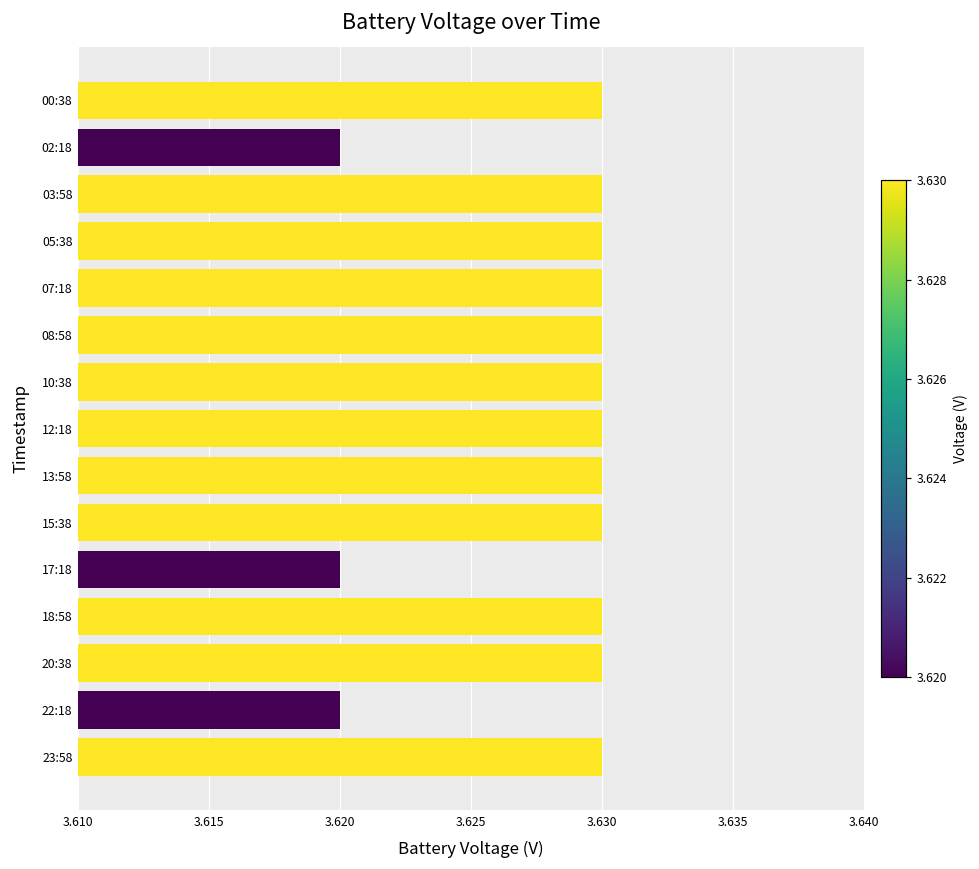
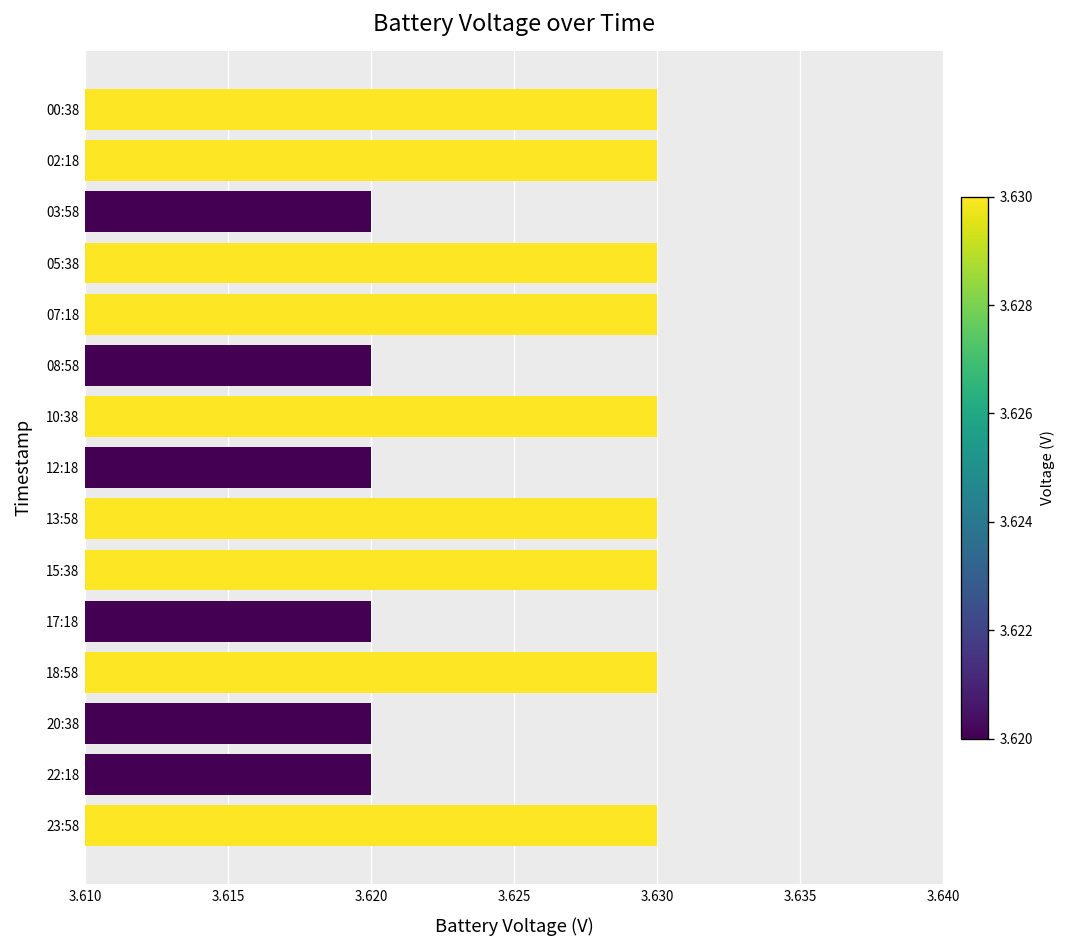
  {
    "00:38": 3.63,
-   "02:18": 3.62,
-   "03:58": 3.63,
+   "02:18": 3.63,
+   "03:58": 3.62,
    "05:38": 3.63,
    "07:18": 3.63,
-   "08:58": 3.63,
+   "08:58": 3.62,
    "10:38": 3.63,
-   "12:18": 3.63,
+   "12:18": 3.62,
    "13:58": 3.63,
    "15:38": 3.63,
    "17:18": 3.62,
    "18:58": 3.63,
-   "20:38": 3.63,
+   "20:38": 3.62,
    "22:18": 3.62,
    "23:58": 3.63
  }
